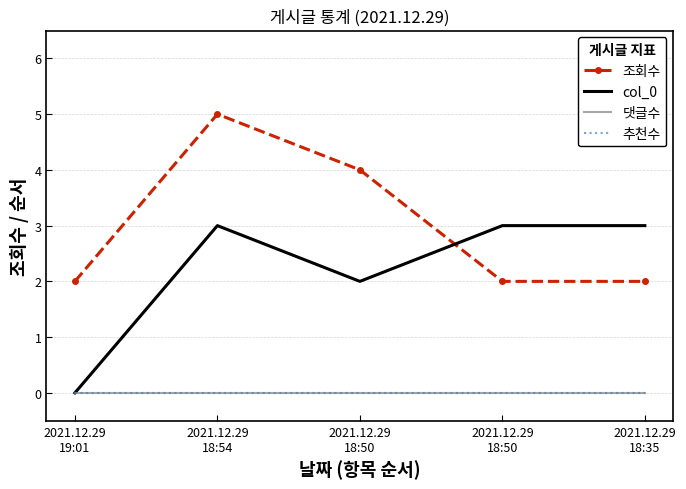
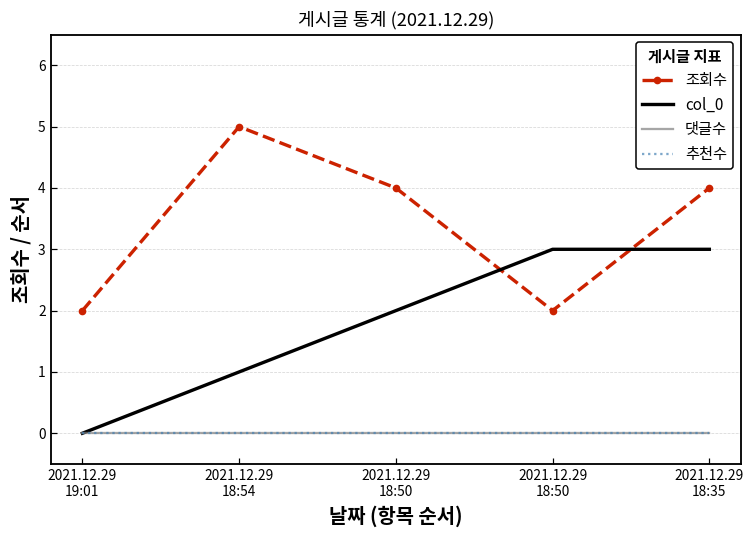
  {
    "조회수": {
      "2021.12.29 19:01": 2,
      "2021.12.29 18:54": 5,
-     "2021.12.29 18:35": 2
+     "2021.12.29 18:35": 4
    },
    "col_0": {
-     "2021.12.29 18:54": 3,
+     "2021.12.29 18:54": 1,
      "2021.12.29 18:35": 3
    },
    "추천수": {
      "2021.12.29 18:54": 0,
      "2021.12.29 18:35": 0
    }
  }
